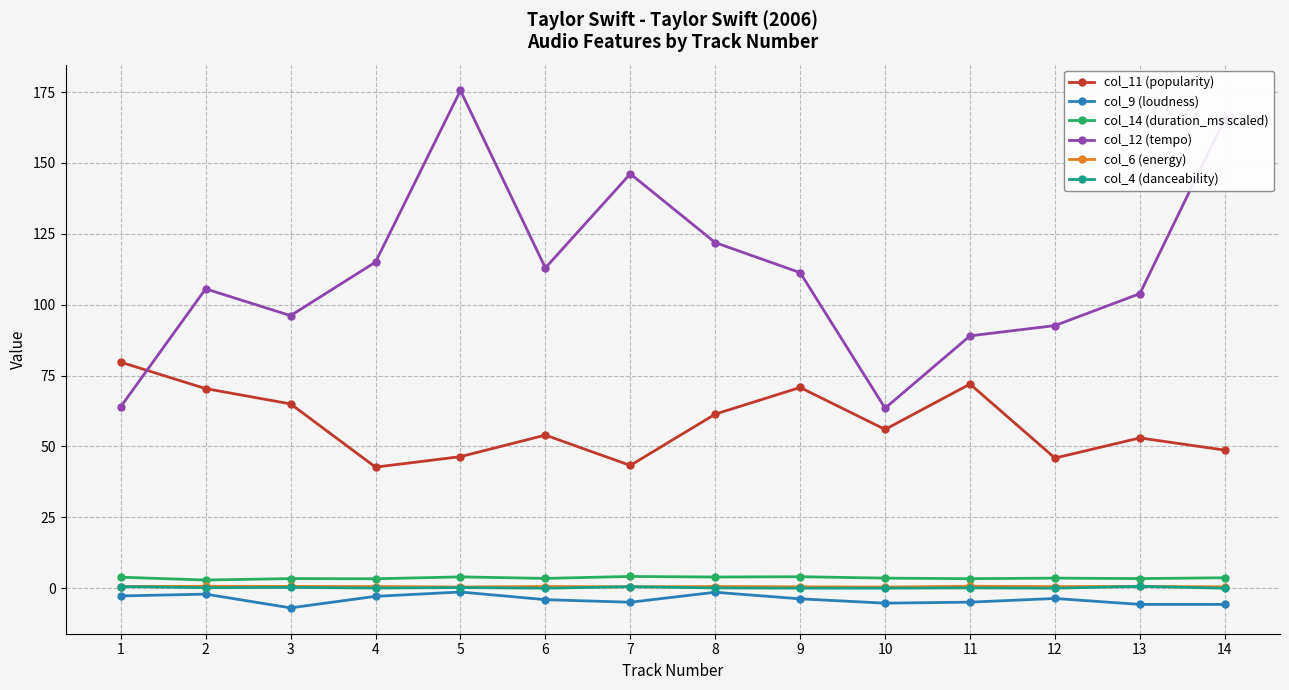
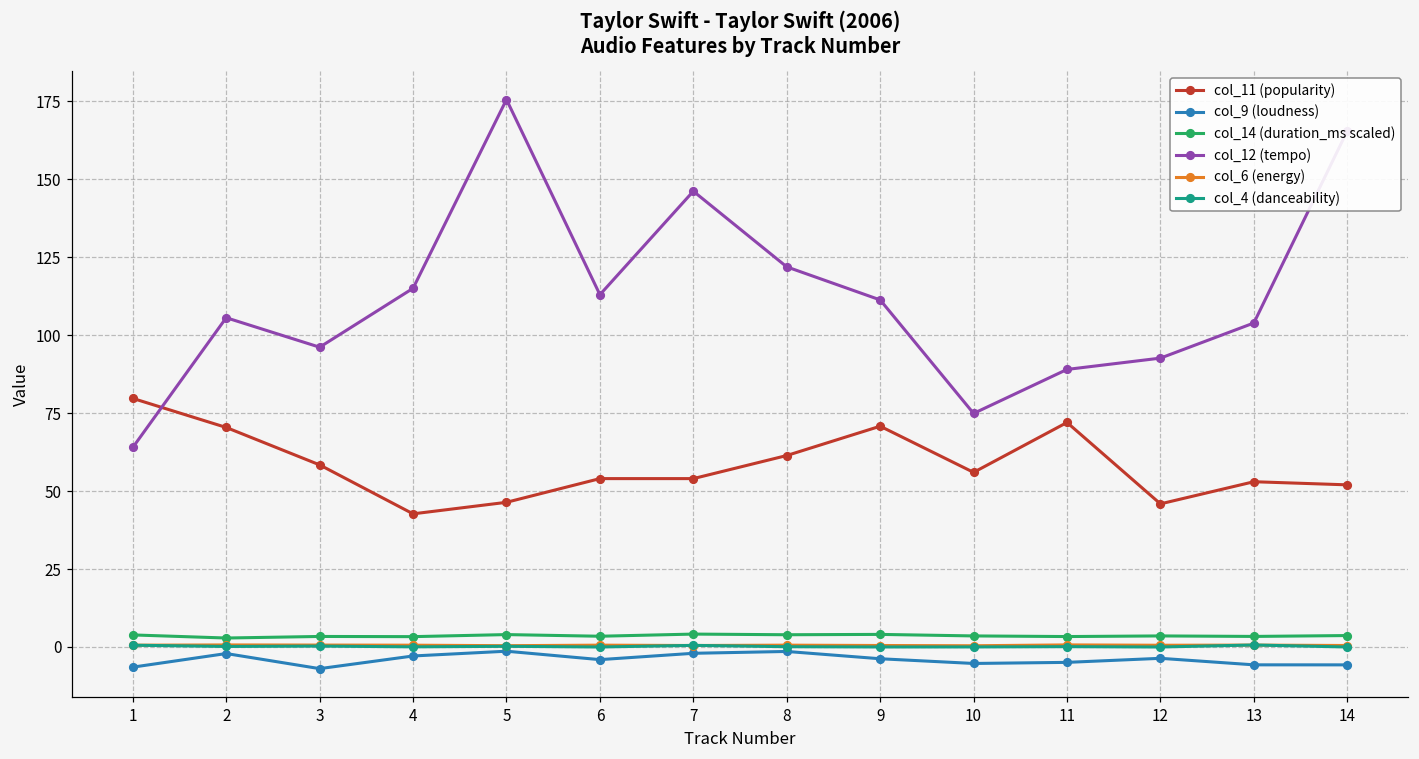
  {
    "col_11 (popularity)": {
      "1": 80,
      "2": 70,
-     "3": 65,
+     "3": 58,
      "4": 43,
      "5": 46,
      "6": 54,
-     "7": 43,
+     "7": 54,
      "8": 61,
      "9": 71,
      "10": 56,
      "11": 72,
      "12": 46,
      "13": 53,
-     "14": 49
+     "14": 52
    },
    "col_9 (loudness)": {
-     "1": -3,
+     "1": -6,
      "2": -2,
      "3": -7,
      "4": -3,
      "5": -1,
      "6": -4,
-     "7": -5,
+     "7": -2,
      "8": -1,
      "9": -4,
      "10": -5,
      "11": -5,
      "12": -4,
      "13": -6,
      "14": -6
    },
    "col_12 (tempo)": {
      "1": 64,
      "2": 106,
      "3": 96,
      "4": 115,
      "5": 176,
      "6": 113,
      "7": 146,
      "8": 122,
      "9": 111,
-     "10": 64,
+     "10": 75,
      "11": 89,
      "12": 93,
      "13": 104
    }
  }
